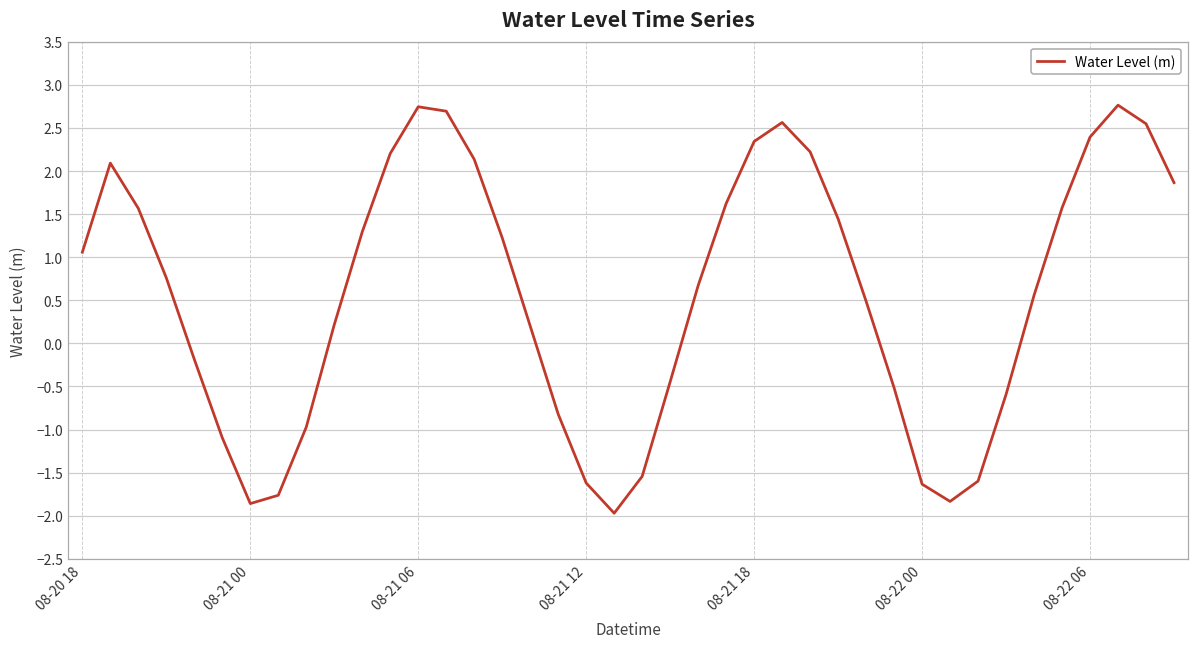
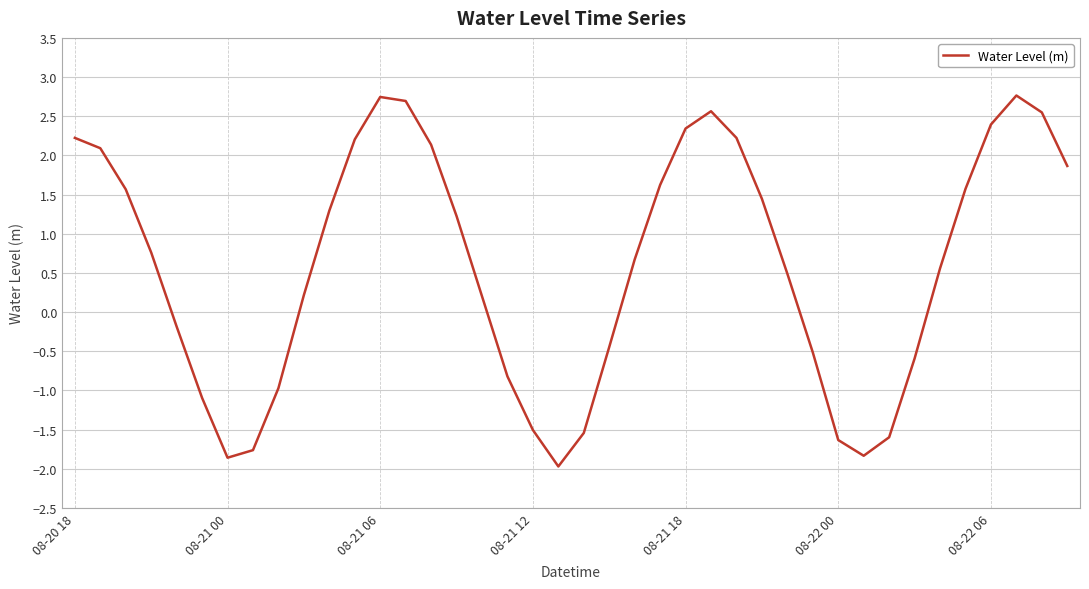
  {
-   "08-20 18": 1.1,
+   "08-20 18": 2.2,
    "08-21 00": -1.9,
    "08-21 06": 2.7,
-   "08-21 12": -1.6,
+   "08-21 12": -1.5,
    "08-21 18": 2.3,
    "08-22 00": -1.6,
    "08-22 06": 2.4
  }
